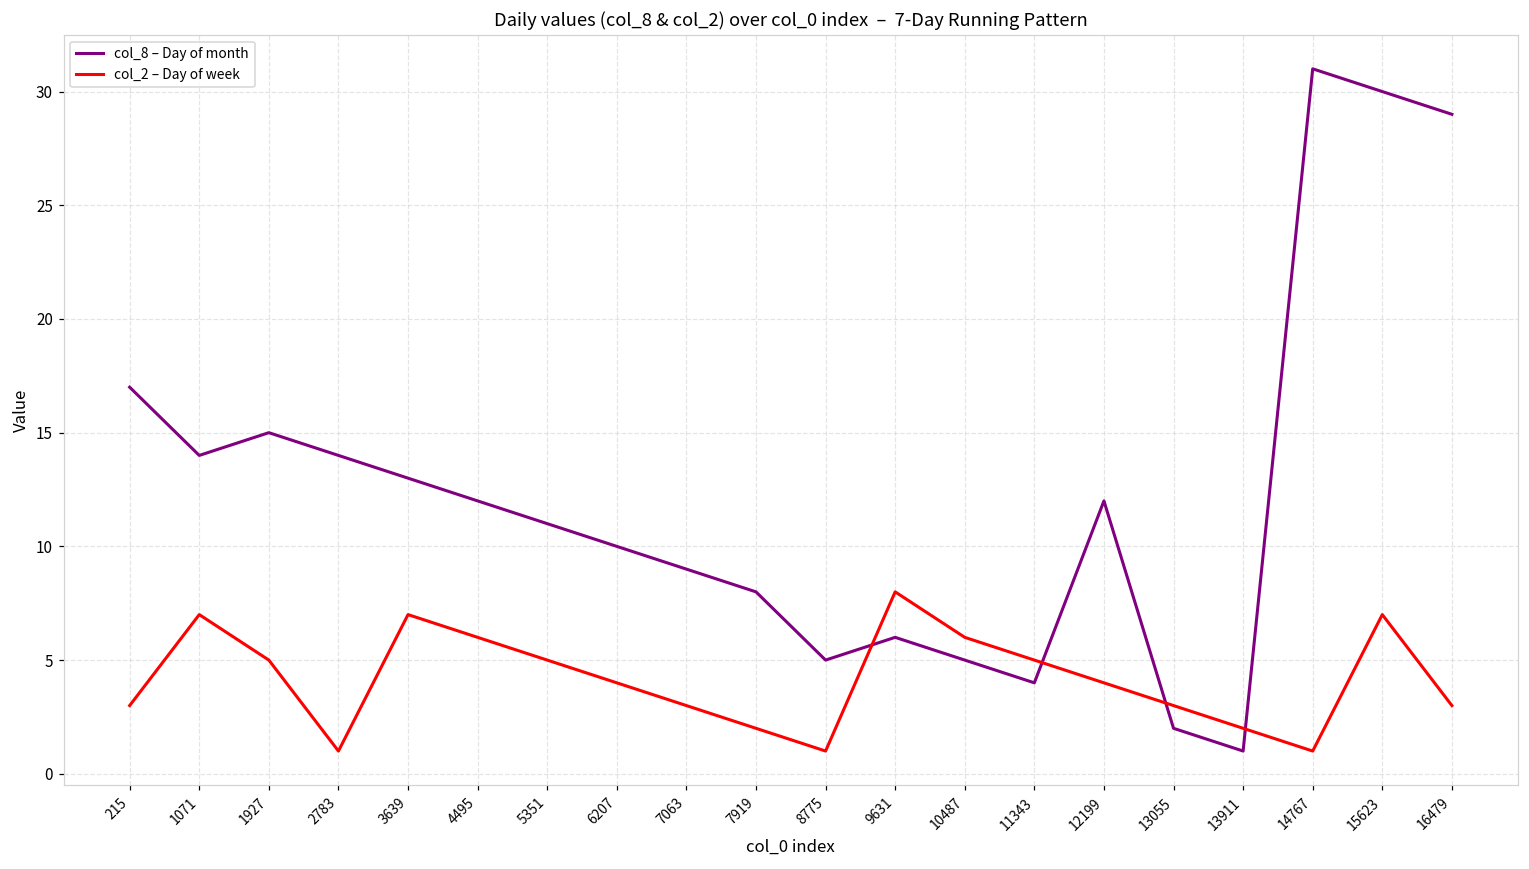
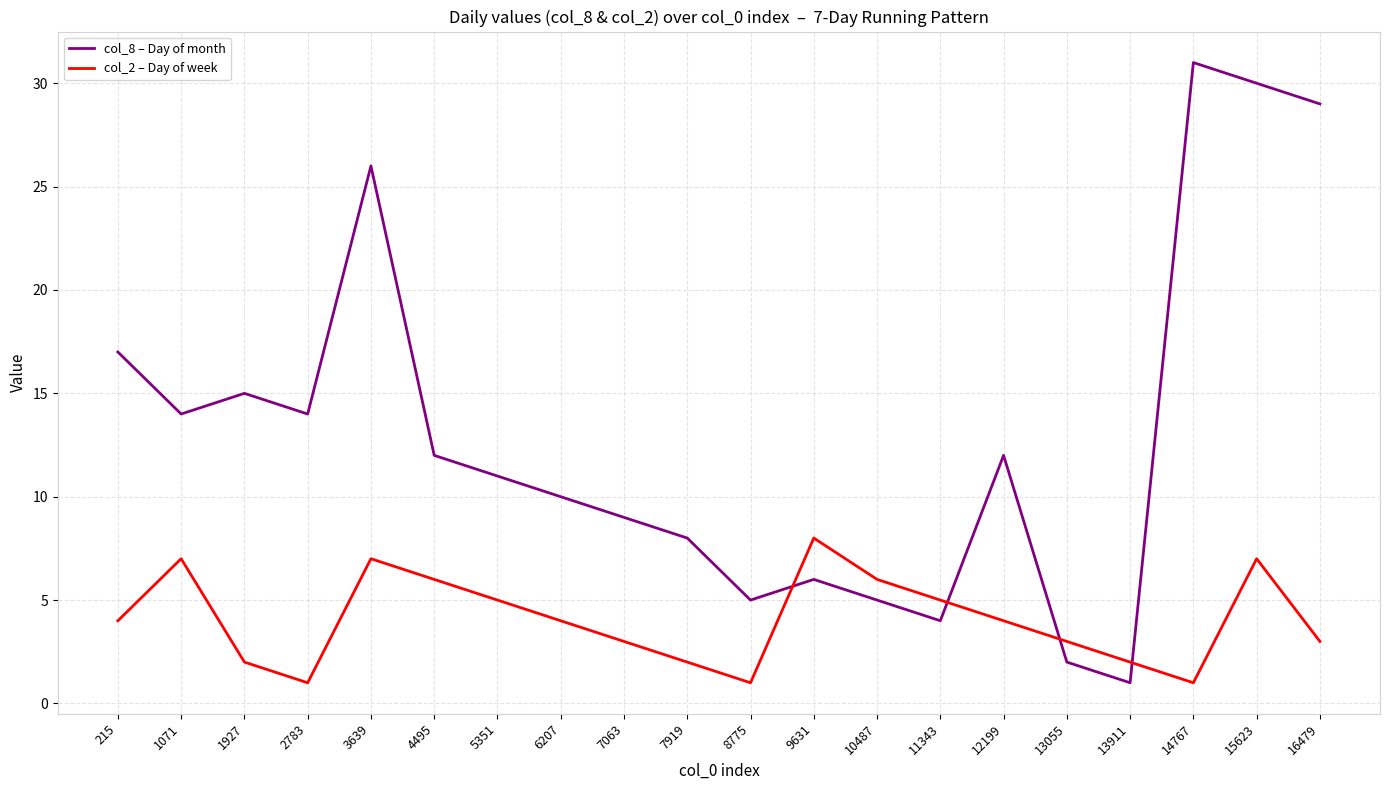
  {
    "col_8 – Day of month": {
      "215": 17,
      "1071": 14,
      "1927": 15,
      "2783": 14,
-     "3639": 13,
+     "3639": 26,
      "4495": 12,
      "5351": 11,
      "6207": 10,
      "7063": 9,
      "7919": 8,
      "8775": 5,
      "9631": 6,
      "10487": 5,
      "11343": 4,
      "12199": 12,
      "13055": 2,
      "13911": 1,
      "14767": 31,
      "15623": 30,
      "16479": 29
    },
    "col_2 – Day of week": {
-     "215": 3,
+     "215": 4,
      "1071": 7,
-     "1927": 5,
+     "1927": 2,
      "2783": 1,
      "3639": 7,
      "4495": 6,
      "5351": 5,
      "6207": 4,
      "7063": 3,
      "7919": 2,
      "8775": 1,
      "9631": 8,
      "10487": 6,
      "11343": 5,
      "12199": 4,
      "13055": 3,
      "13911": 2,
      "14767": 1,
      "15623": 7,
      "16479": 3
    }
  }
